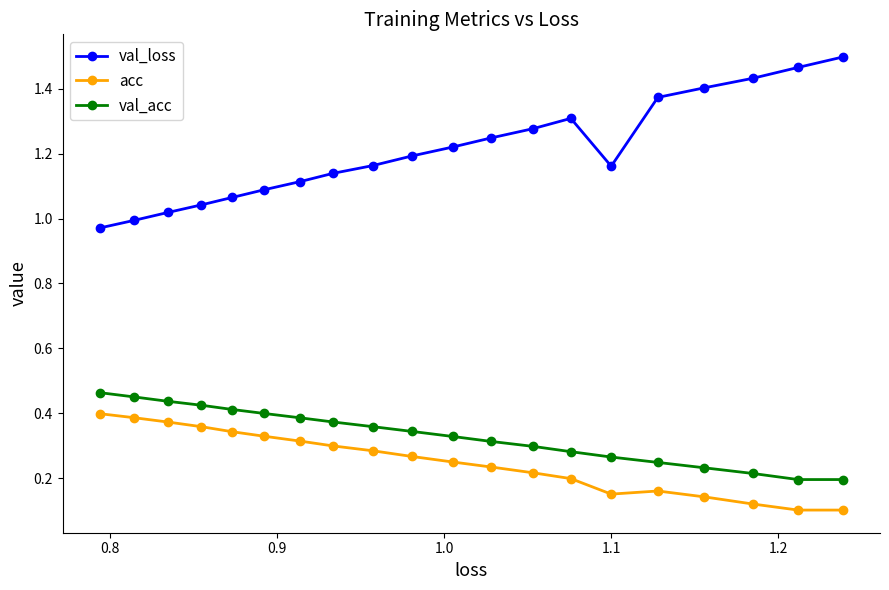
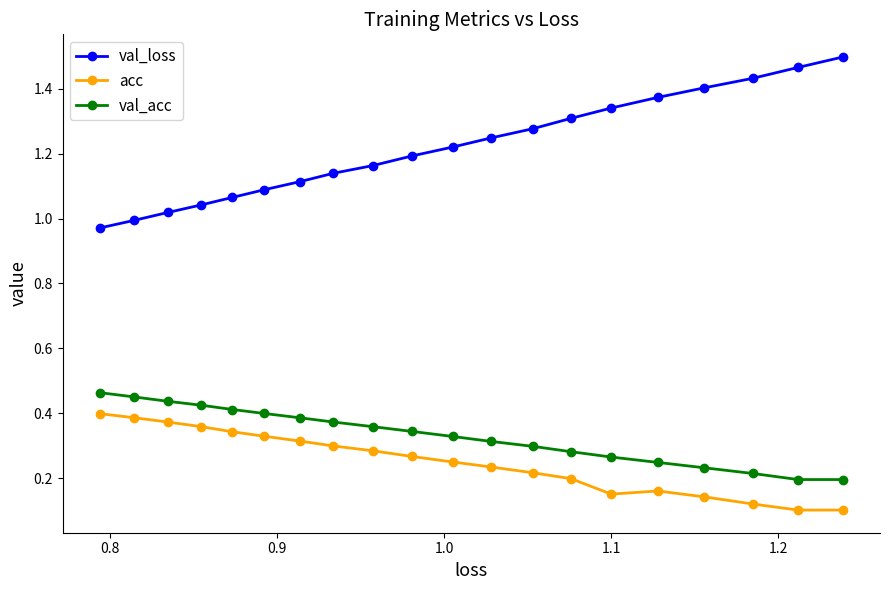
  {
    "val_loss": {
-     "1.1": 1.16
+     "1.1": 1.34
    },
    "acc": {
      "1.1": 0.15
    },
    "val_acc": {
      "1.1": 0.26
    }
  }
